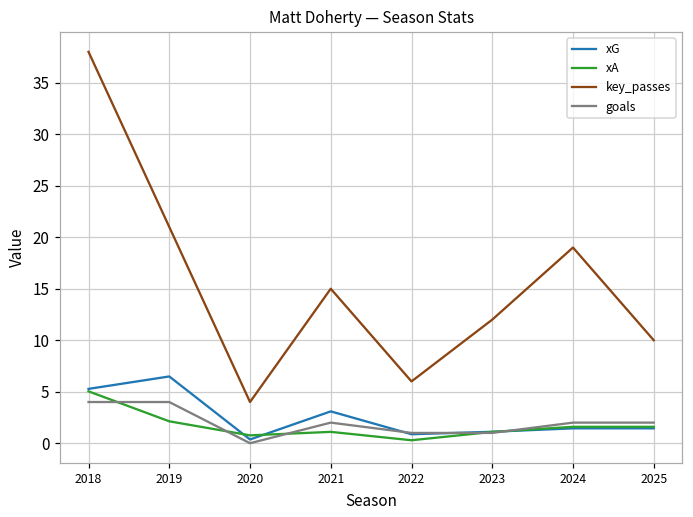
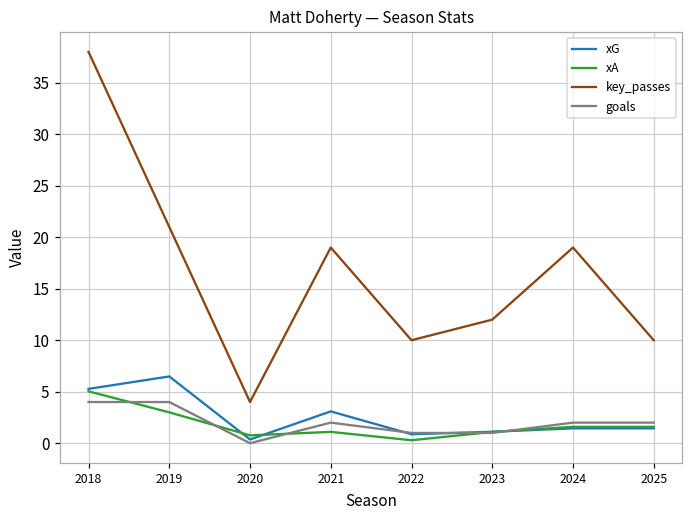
  {
    "xG": {
      "2019": 6,
      "2020": 0,
      "2021": 3
    },
    "xA": {
-     "2019": 2,
+     "2019": 3,
      "2020": 1,
      "2021": 1,
      "2022": 0
    },
    "key_passes": {
      "2018": 38,
      "2019": 21,
      "2020": 4,
-     "2021": 15,
-     "2022": 6,
+     "2021": 19,
+     "2022": 10,
      "2023": 12,
      "2024": 19,
      "2025": 10
    },
    "goals": {
      "2018": 4,
      "2019": 4,
      "2020": 0,
      "2021": 2,
      "2024": 2,
      "2025": 2
    }
  }
